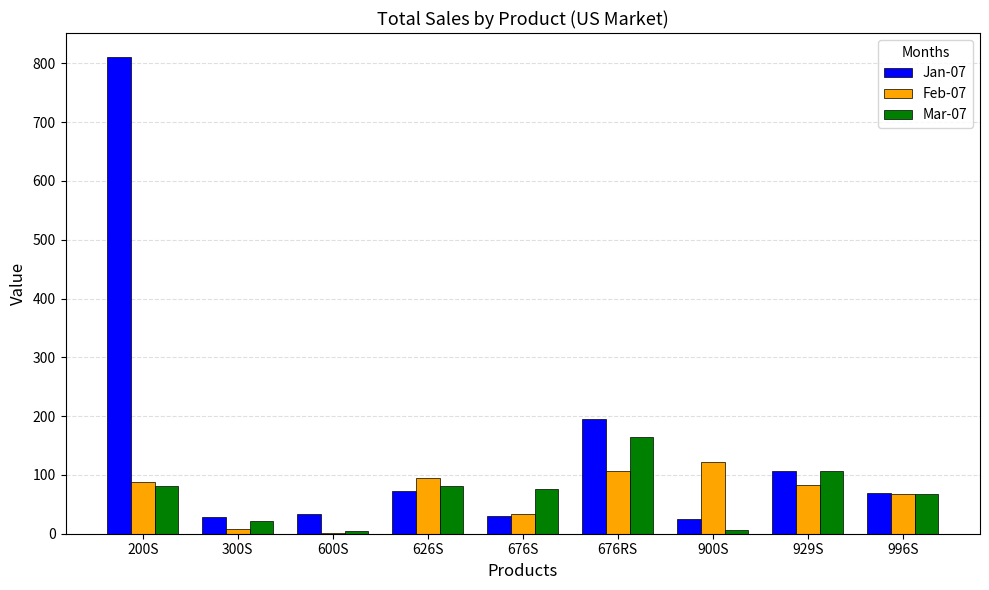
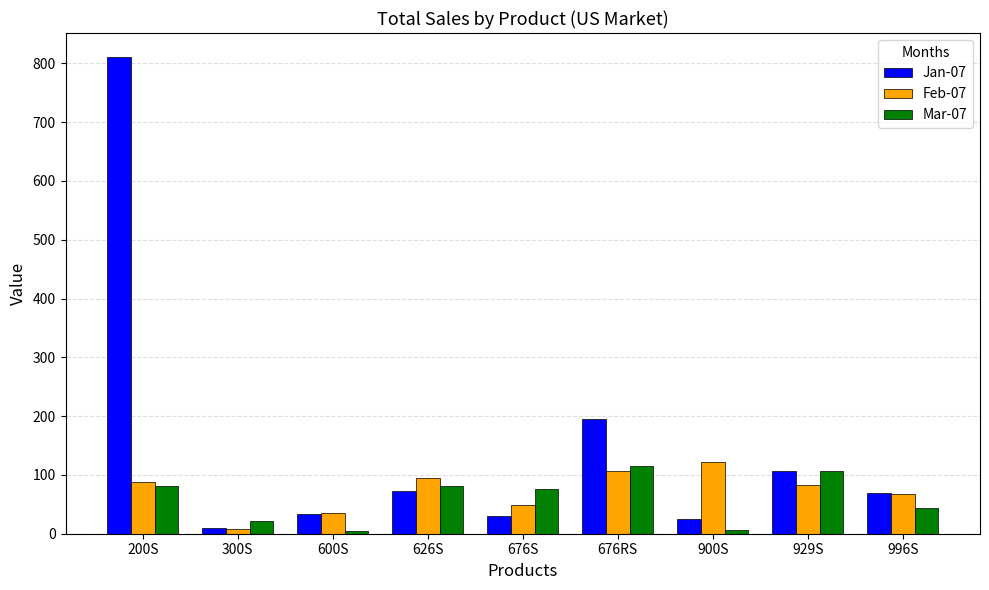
  {
    "Jan-07": {
      "200S": 810,
-     "300S": 30,
+     "300S": 10,
      "600S": 30,
      "626S": 70,
      "676S": 30,
      "676RS": 200,
      "900S": 20,
      "929S": 110,
      "996S": 70
    },
    "Feb-07": {
      "200S": 90,
      "300S": 10,
-     "600S": 0,
+     "600S": 40,
      "626S": 90,
-     "676S": 30,
+     "676S": 50,
      "676RS": 110,
      "900S": 120,
      "929S": 80,
      "996S": 70
    },
    "Mar-07": {
      "200S": 80,
      "300S": 20,
      "600S": 10,
      "626S": 80,
      "676S": 80,
-     "676RS": 160,
+     "676RS": 120,
      "900S": 10,
      "929S": 110,
-     "996S": 70
+     "996S": 40
    }
  }
